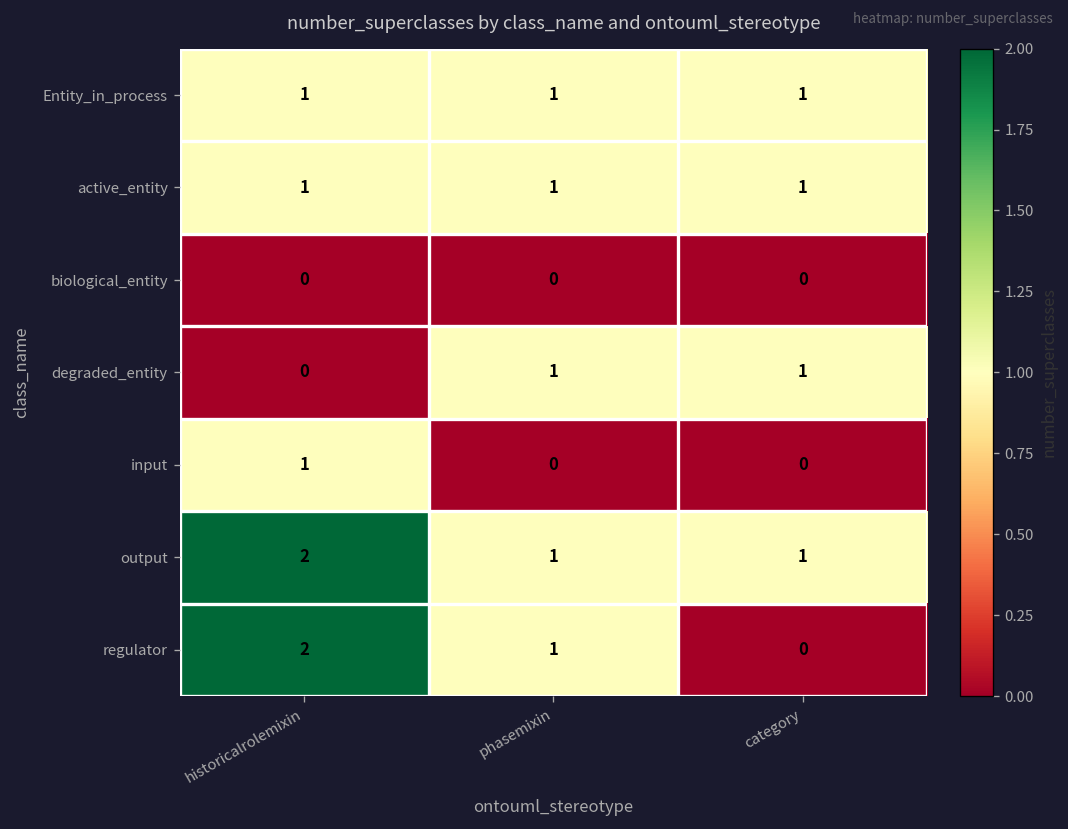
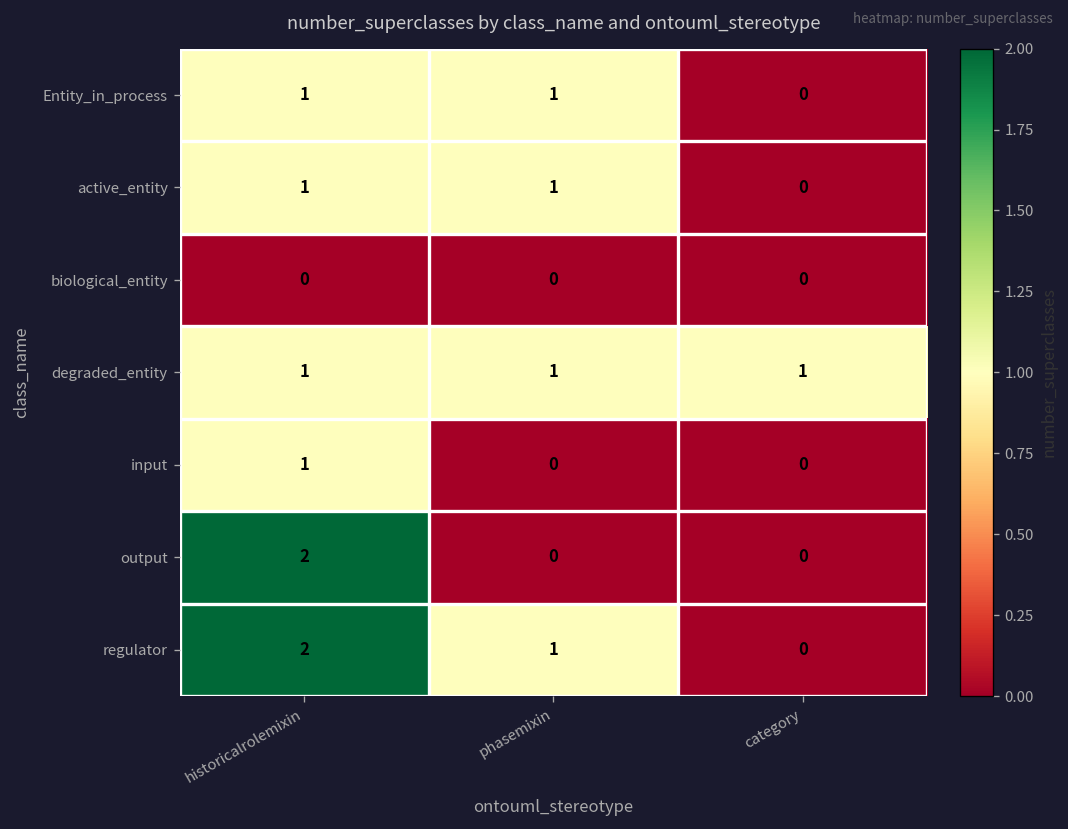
  {
    "Entity_in_process": {
      "historicalrolemixin": 1,
      "phasemixin": 1,
-     "category": 1
+     "category": 0
    },
    "active_entity": {
      "historicalrolemixin": 1,
      "phasemixin": 1,
-     "category": 1
+     "category": 0
    },
    "biological_entity": {
      "historicalrolemixin": 0,
      "phasemixin": 0,
      "category": 0
    },
    "degraded_entity": {
-     "historicalrolemixin": 0,
+     "historicalrolemixin": 1,
      "phasemixin": 1,
      "category": 1
    },
    "input": {
      "historicalrolemixin": 1,
      "phasemixin": 0,
      "category": 0
    },
    "output": {
      "historicalrolemixin": 2,
-     "phasemixin": 1,
-     "category": 1
+     "phasemixin": 0,
+     "category": 0
    },
    "regulator": {
      "historicalrolemixin": 2,
      "phasemixin": 1,
      "category": 0
    }
  }
